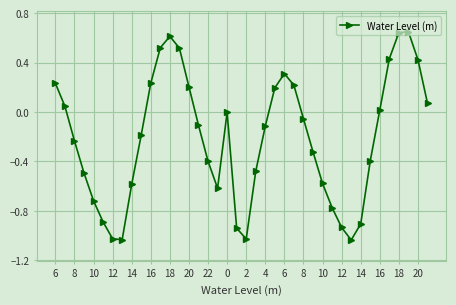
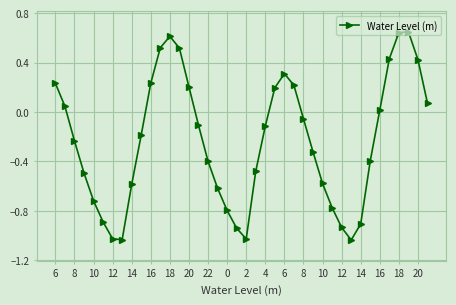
  {
    "22": -0.40,
-   "0": 0.00,
+   "0": -0.80,
    "2": -1.03,
    "4": -0.11
  }
